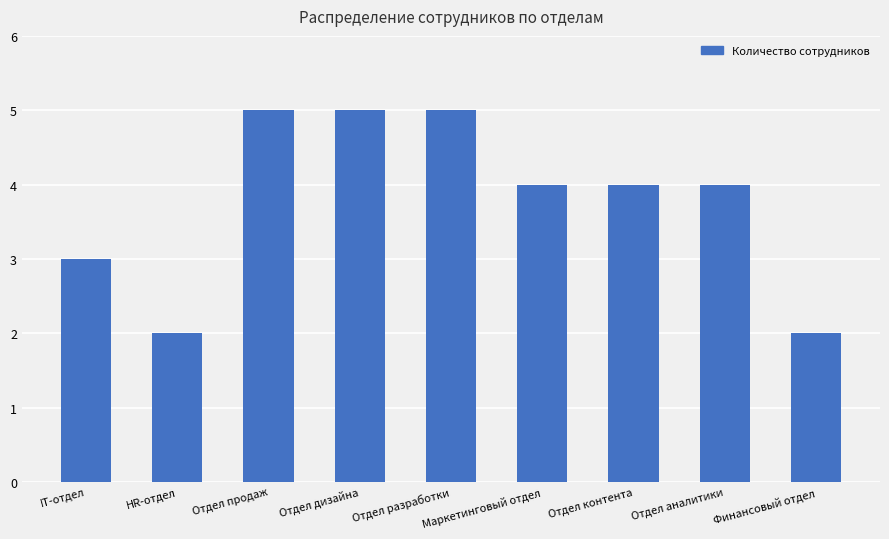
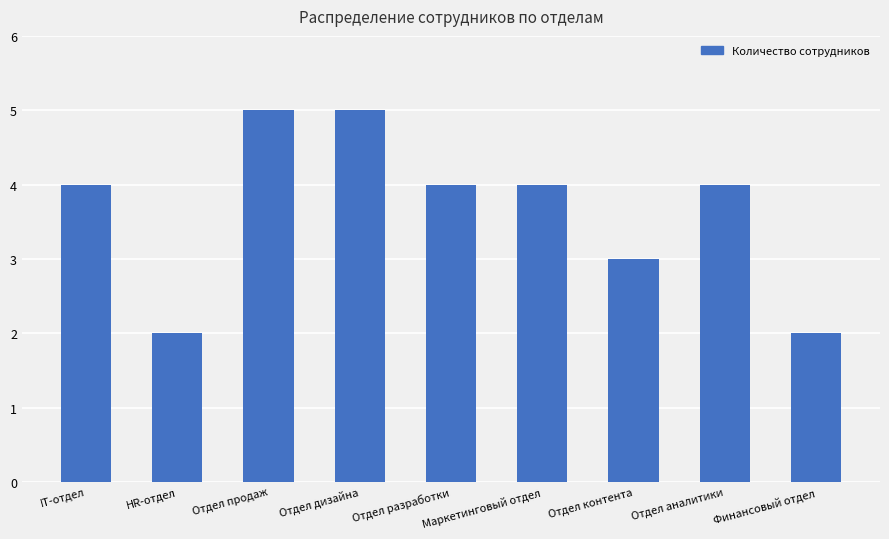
  {
-   "IT-отдел": 3,
+   "IT-отдел": 4,
    "HR-отдел": 2,
    "Отдел продаж": 5,
    "Отдел дизайна": 5,
-   "Отдел разработки": 5,
+   "Отдел разработки": 4,
    "Маркетинговый отдел": 4,
-   "Отдел контента": 4,
+   "Отдел контента": 3,
    "Отдел аналитики": 4,
    "Финансовый отдел": 2
  }
